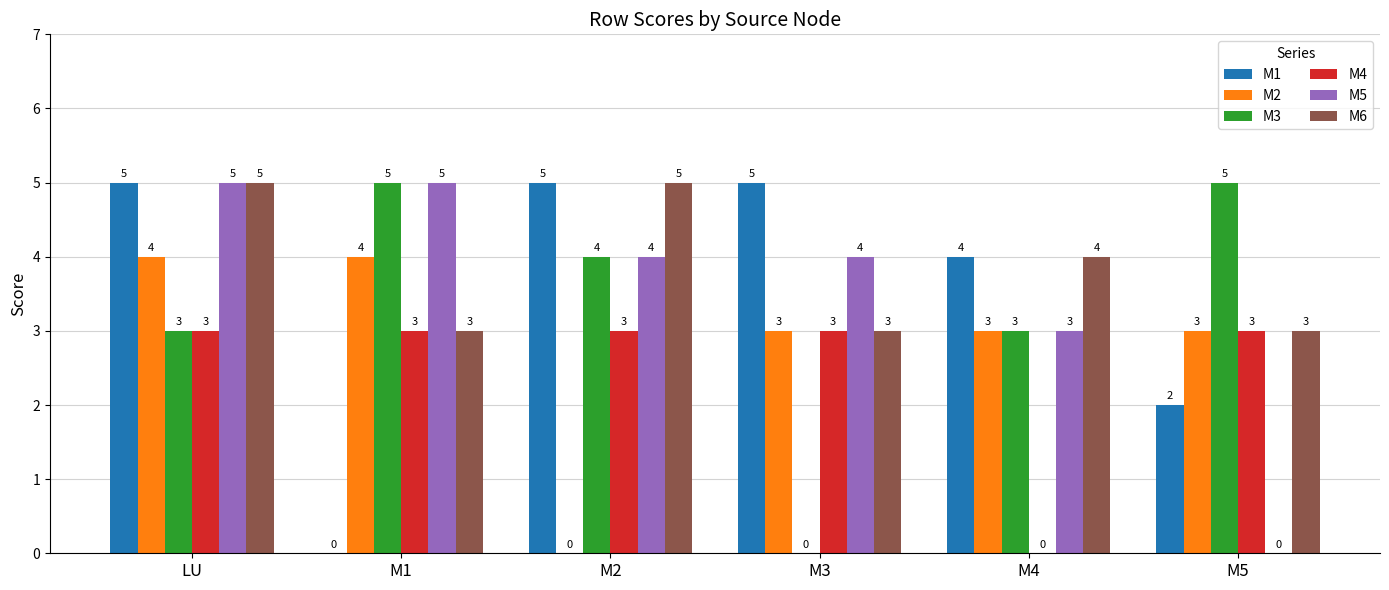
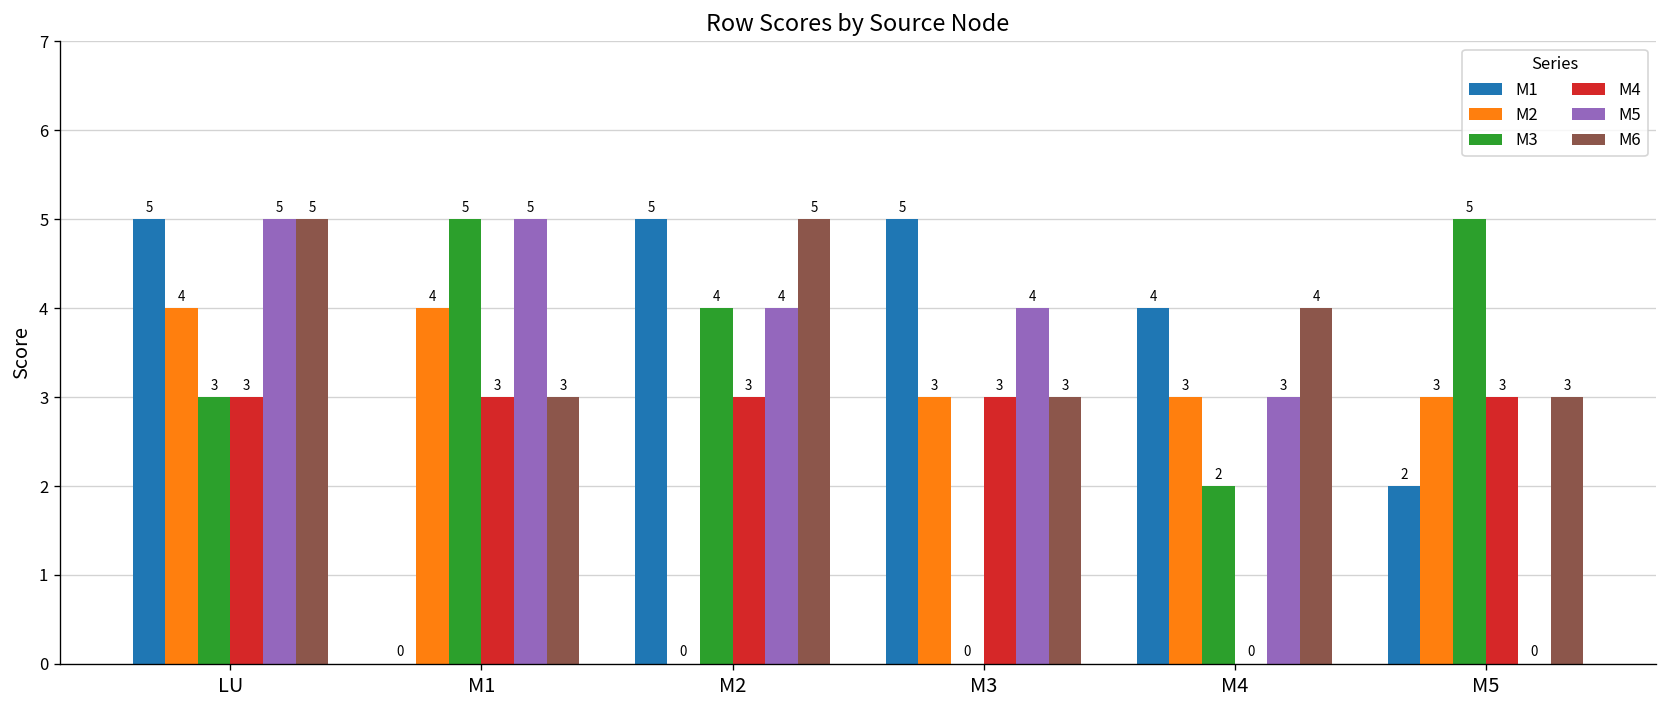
  {
    "M1": {
      "LU": 5,
      "M1": 0,
      "M2": 5,
      "M3": 5,
      "M4": 4,
      "M5": 2
    },
    "M2": {
      "LU": 4,
      "M1": 4,
      "M2": 0,
      "M3": 3,
      "M4": 3,
      "M5": 3
    },
    "M3": {
      "LU": 3,
      "M1": 5,
      "M2": 4,
      "M3": 0,
-     "M4": 3,
+     "M4": 2,
      "M5": 5
    },
    "M4": {
      "LU": 3,
      "M1": 3,
      "M2": 3,
      "M3": 3,
      "M4": 0,
      "M5": 3
    },
    "M5": {
      "LU": 5,
      "M1": 5,
      "M2": 4,
      "M3": 4,
      "M4": 3,
      "M5": 0
    },
    "M6": {
      "LU": 5,
      "M1": 3,
      "M2": 5,
      "M3": 3,
      "M4": 4,
      "M5": 3
    }
  }
